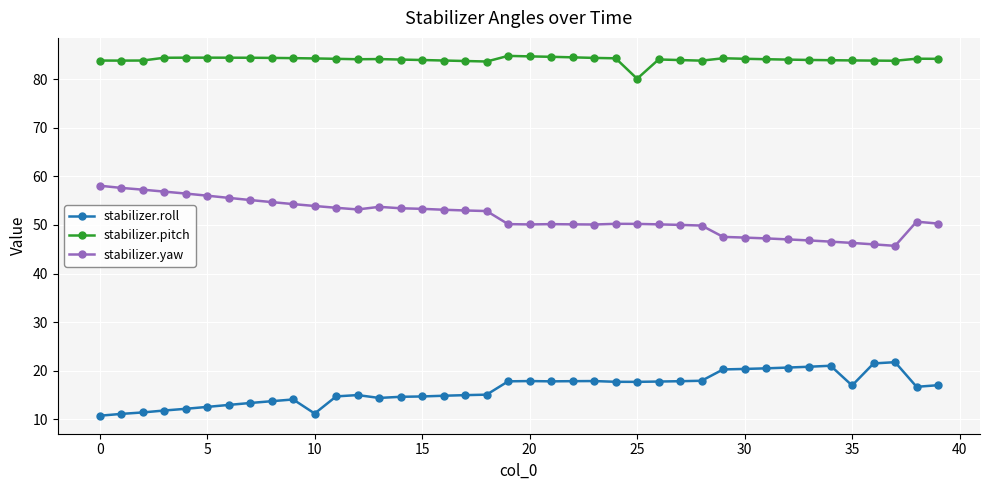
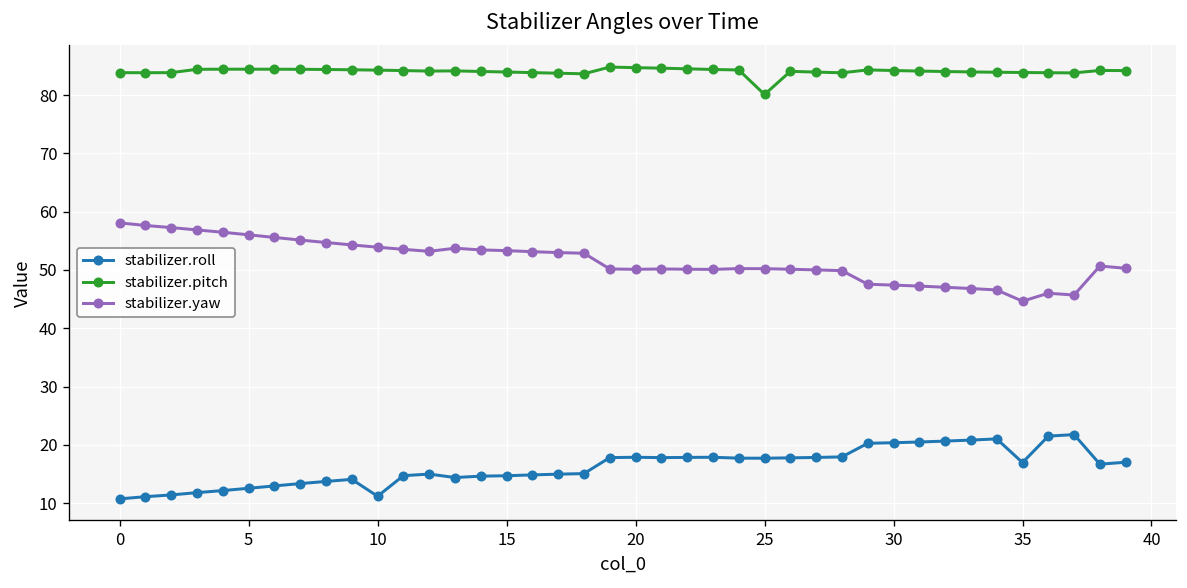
  {
    "stabilizer.roll": {
      "0": 11,
      "5": 13,
      "10": 11,
      "15": 15,
      "20": 18,
      "25": 18,
      "30": 20,
      "35": 17
    },
    "stabilizer.pitch": {
      "0": 84,
      "5": 84,
      "10": 84,
      "15": 84,
      "20": 85,
      "25": 80,
      "30": 84,
      "35": 84
    },
    "stabilizer.yaw": {
      "0": 58,
      "5": 56,
      "10": 54,
      "15": 53,
      "20": 50,
      "25": 50,
      "30": 47,
-     "35": 46
+     "35": 45
    }
  }
